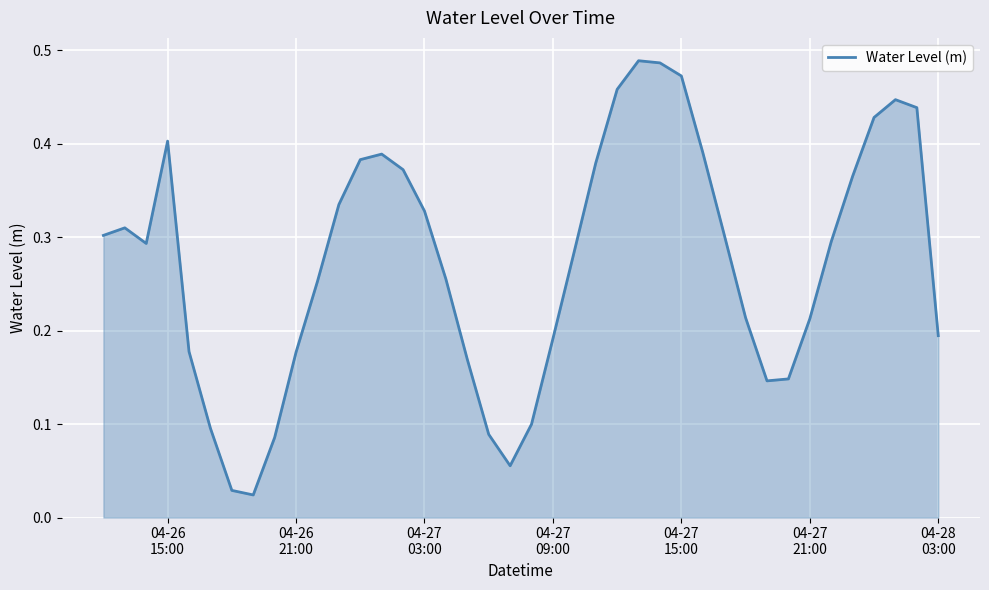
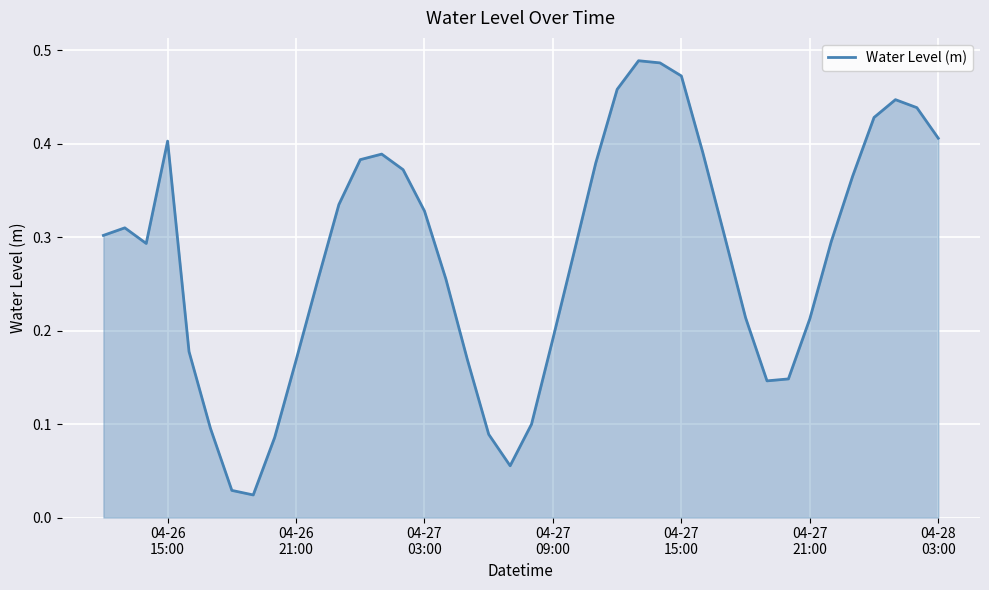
  {
    "04-26 15:00": 0.40,
-   "04-26 21:00": 0.18,
+   "04-26 21:00": 0.17,
    "04-27 03:00": 0.33,
    "04-27 09:00": 0.19,
    "04-27 15:00": 0.47,
    "04-27 21:00": 0.21,
-   "04-28 03:00": 0.19
+   "04-28 03:00": 0.41
  }
